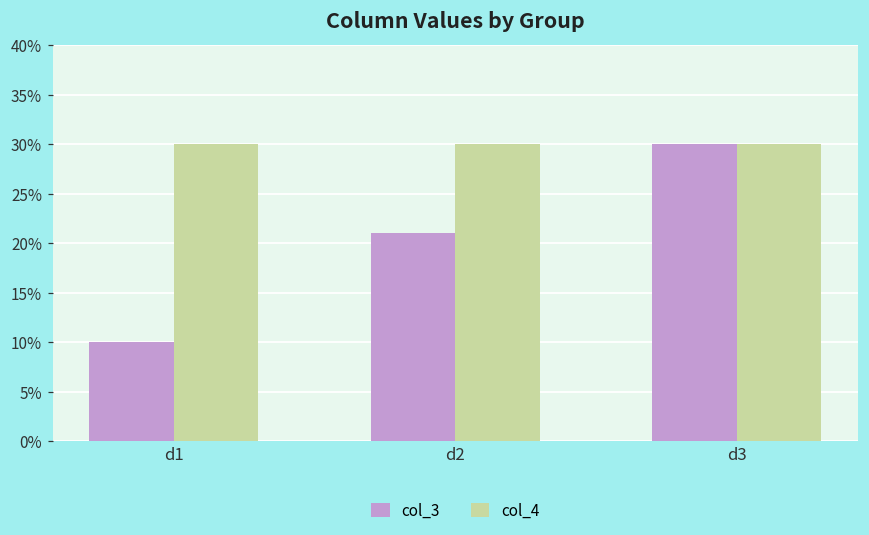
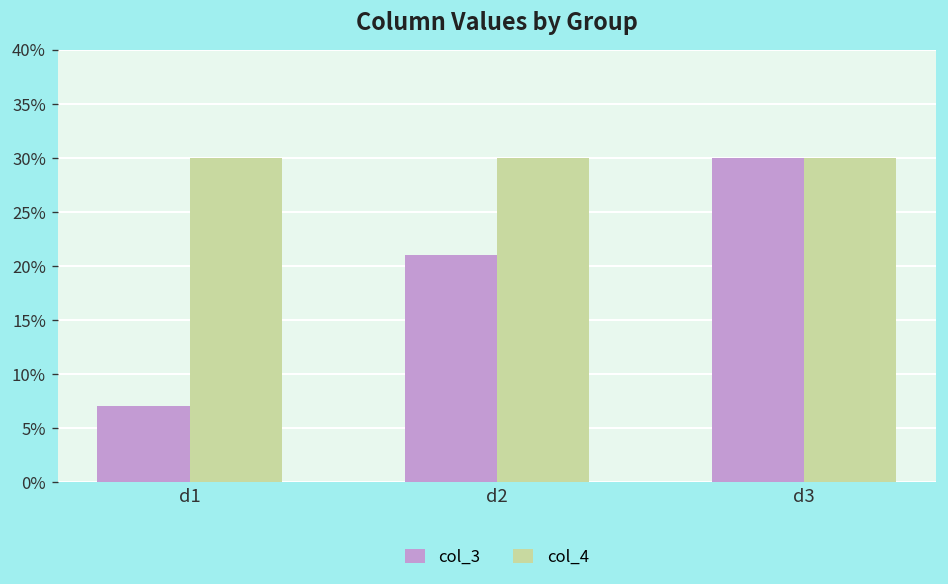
  {
    "col_3": {
-     "d1": "10%",
+     "d1": "7%",
      "d2": "21%",
      "d3": "30%"
    },
    "col_4": {
      "d1": "30%",
      "d2": "30%",
      "d3": "30%"
    }
  }
